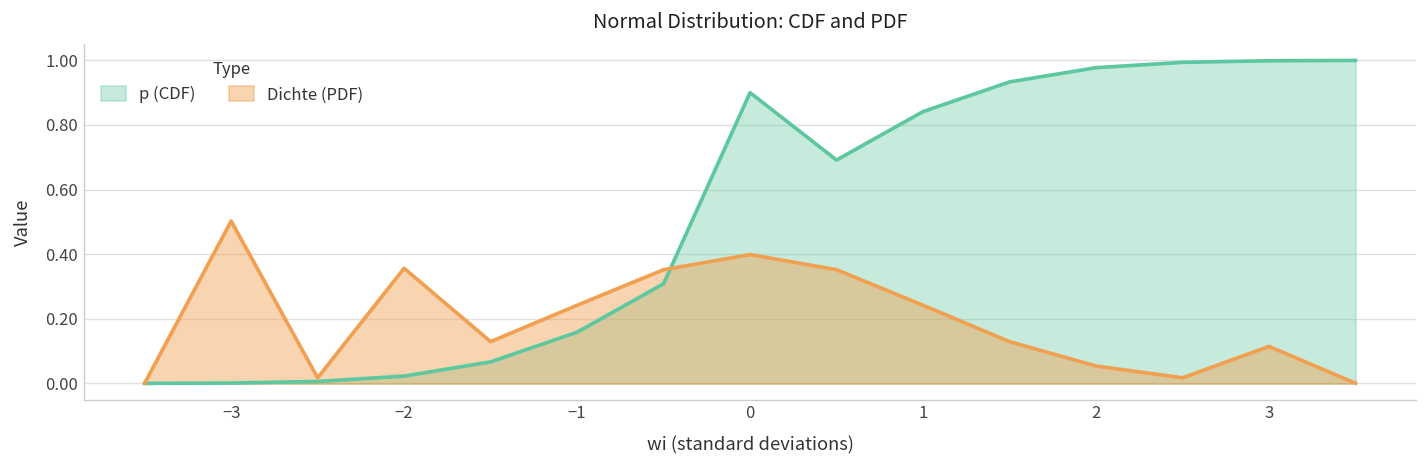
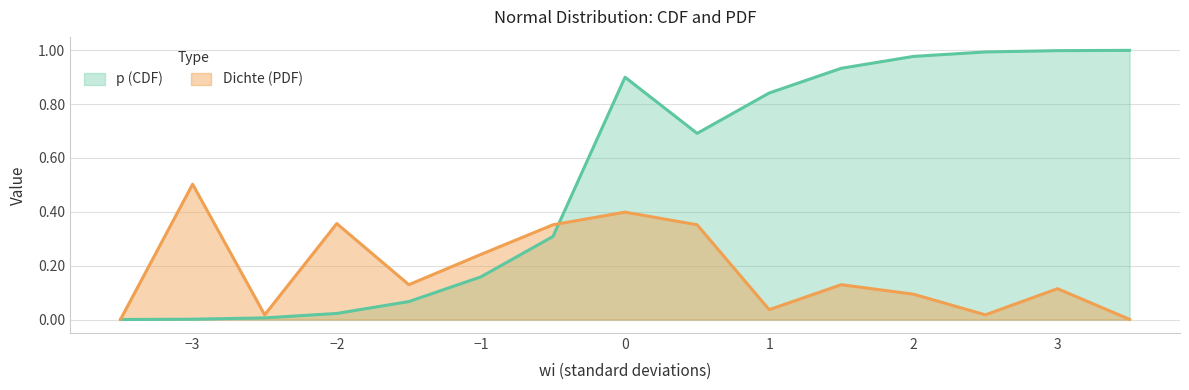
  {
    "p (CDF)": {
      "−3": 0.00,
      "−2": 0.02,
      "−1": 0.16,
      "0": 0.90,
      "1": 0.84,
      "2": 0.98,
      "3": 1.00
    },
    "Dichte (PDF)": {
      "−3": 0.50,
      "−2": 0.36,
      "−1": 0.24,
      "0": 0.40,
-     "1": 0.24,
-     "2": 0.05,
+     "1": 0.04,
+     "2": 0.09,
      "3": 0.11
    }
  }
